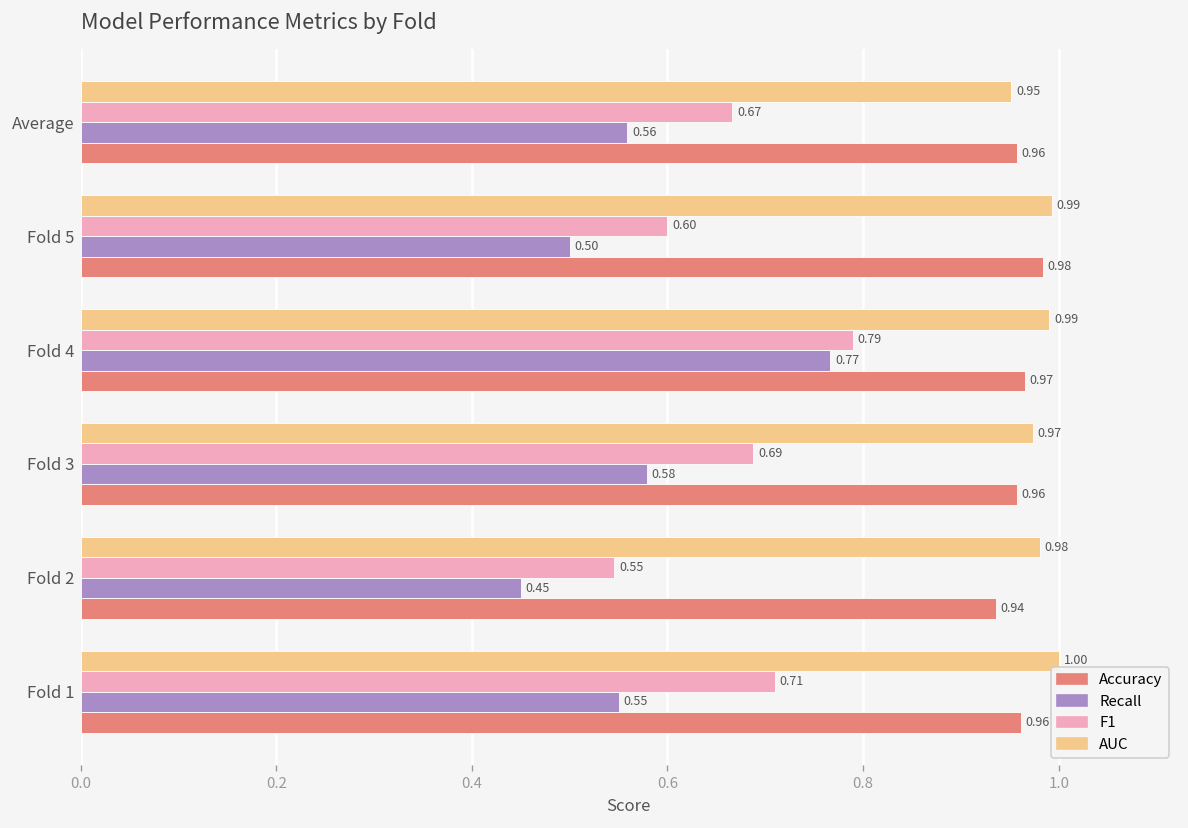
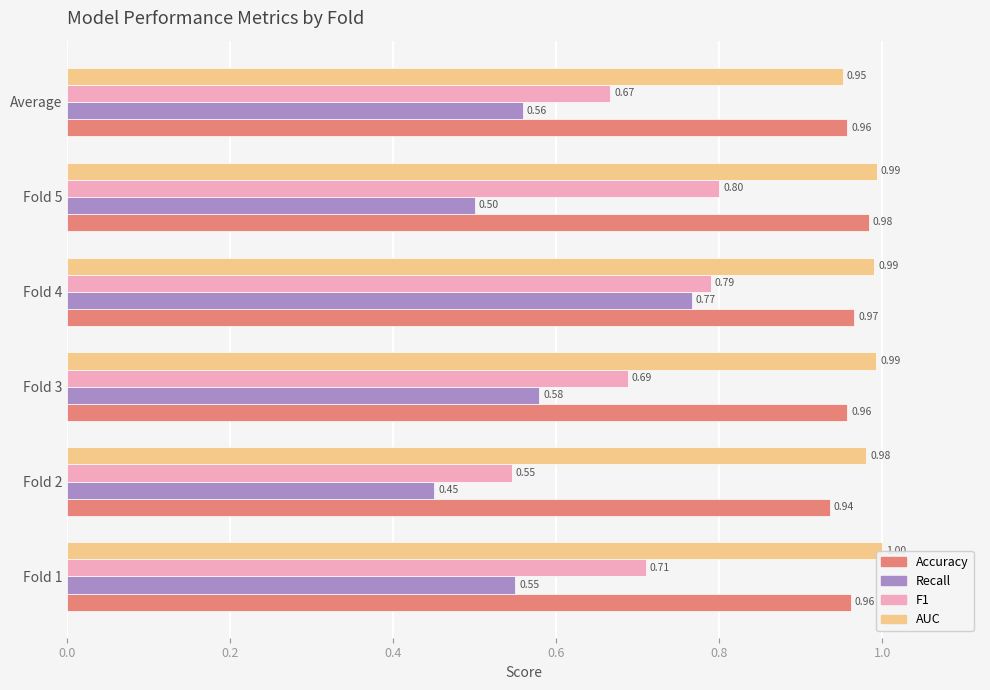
  {
    "Accuracy": {
      "Average": 0.96,
      "Fold 5": 0.98,
      "Fold 4": 0.97,
      "Fold 3": 0.96,
      "Fold 2": 0.94,
      "Fold 1": 0.96
    },
    "Recall": {
      "Average": 0.56,
      "Fold 5": 0.50,
      "Fold 4": 0.77,
      "Fold 3": 0.58,
      "Fold 2": 0.45,
      "Fold 1": 0.55
    },
    "F1": {
      "Average": 0.67,
-     "Fold 5": 0.60,
+     "Fold 5": 0.80,
      "Fold 4": 0.79,
      "Fold 3": 0.69,
      "Fold 2": 0.55,
      "Fold 1": 0.71
    },
    "AUC": {
      "Average": 0.95,
      "Fold 5": 0.99,
      "Fold 4": 0.99,
-     "Fold 3": 0.97,
+     "Fold 3": 0.99,
      "Fold 2": 0.98
    }
  }
